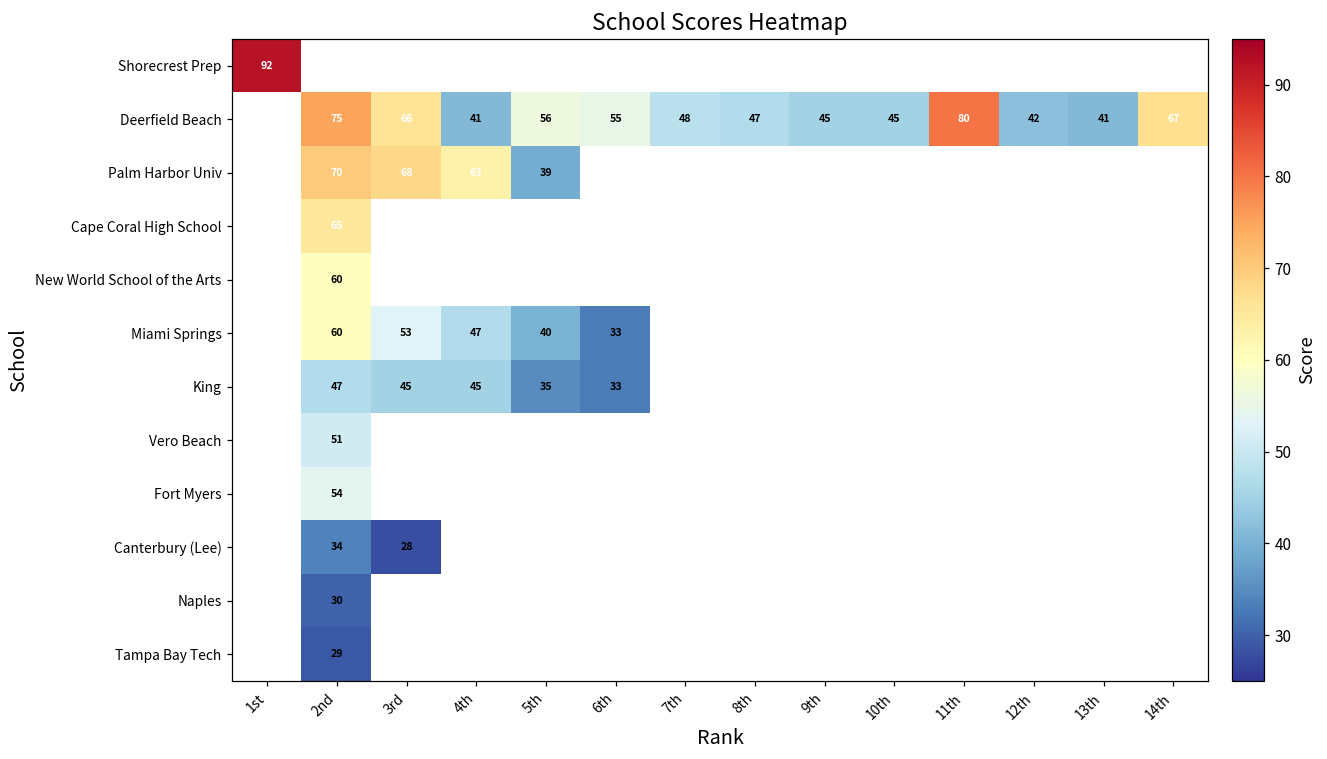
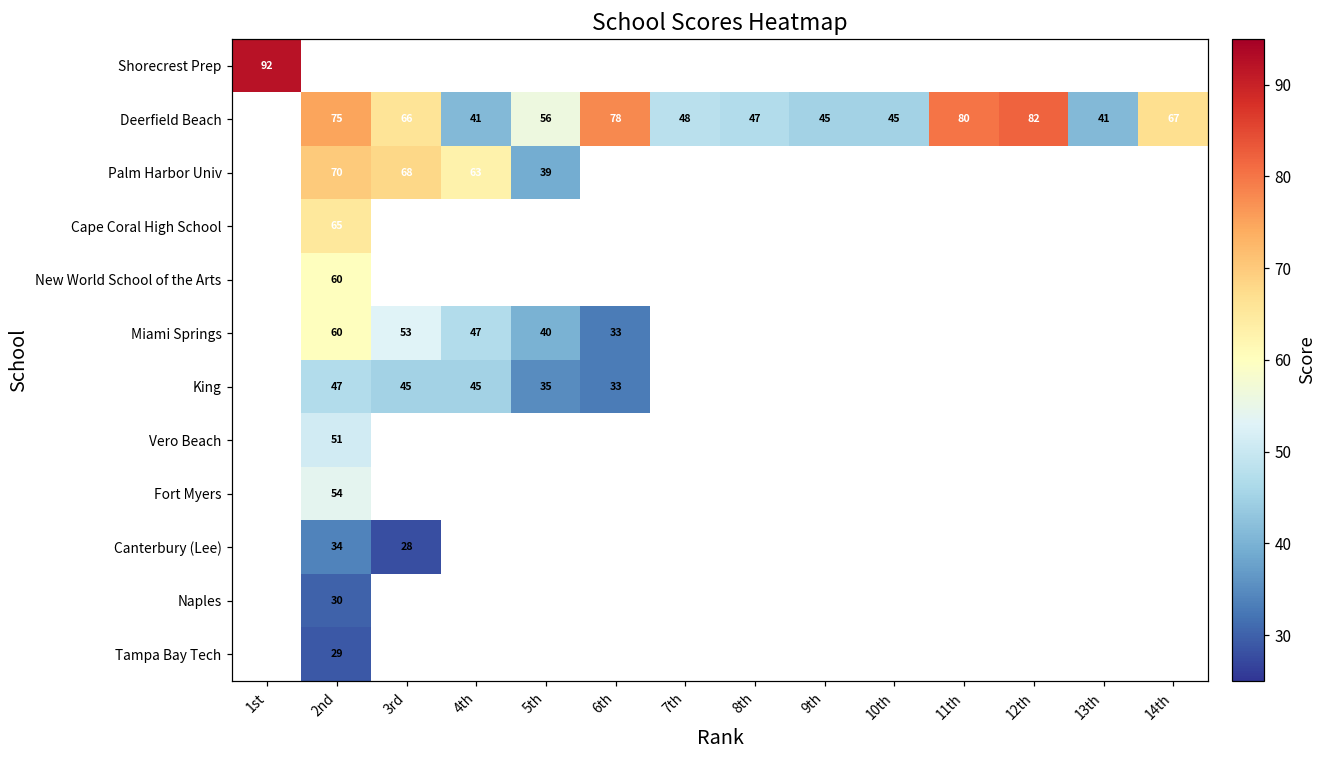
  {
    "Shorecrest Prep": {
      "1st": 92
    },
    "Deerfield Beach": {
      "2nd": 75,
      "3rd": 66,
      "4th": 41,
      "5th": 56,
-     "6th": 55,
+     "6th": 78,
      "7th": 48,
      "8th": 47,
      "9th": 45,
      "10th": 45,
      "11th": 80,
-     "12th": 42,
+     "12th": 82,
      "13th": 41,
      "14th": 67
    },
    "Palm Harbor Univ": {
      "2nd": 70,
      "3rd": 68,
      "4th": 63,
      "5th": 39
    },
    "Cape Coral High School": {
      "2nd": 65
    },
    "New World School of the Arts": {
      "2nd": 60
    },
    "Miami Springs": {
      "2nd": 60,
      "3rd": 53,
      "4th": 47,
      "5th": 40,
      "6th": 33
    },
    "King": {
      "2nd": 47,
      "3rd": 45,
      "4th": 45,
      "5th": 35,
      "6th": 33
    },
    "Vero Beach": {
      "2nd": 51
    },
    "Fort Myers": {
      "2nd": 54
    },
    "Canterbury (Lee)": {
      "2nd": 34,
      "3rd": 28
    },
    "Naples": {
      "2nd": 30
    },
    "Tampa Bay Tech": {
      "2nd": 29
    }
  }
